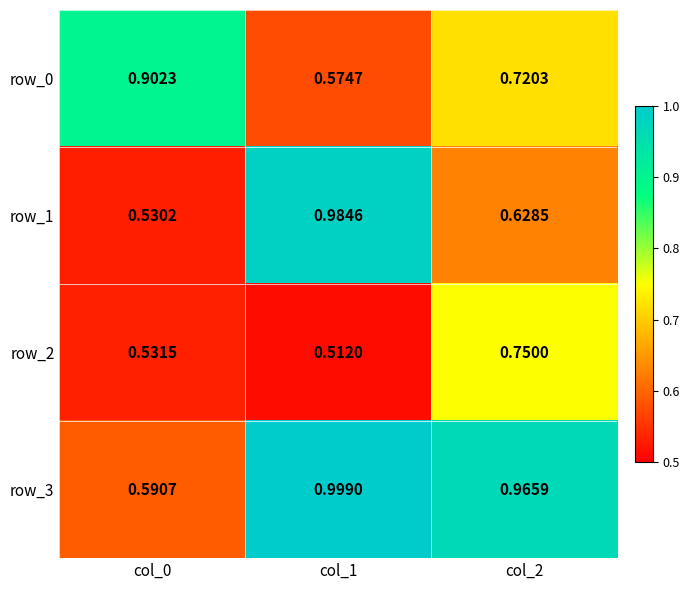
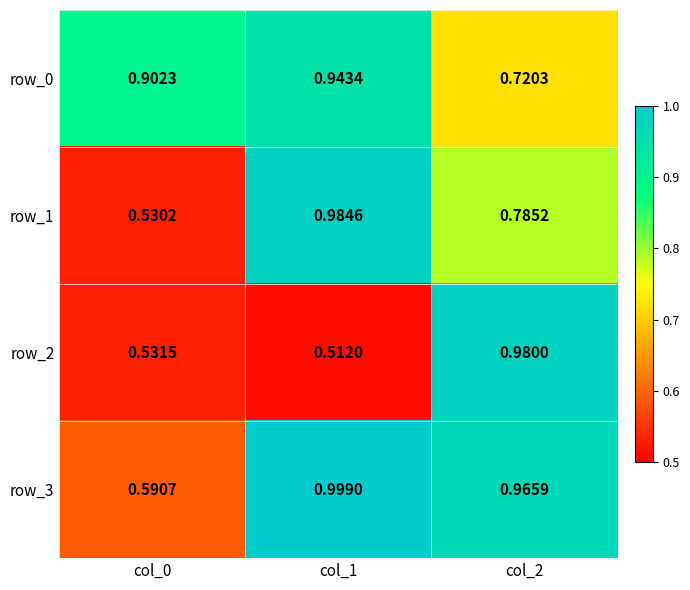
  {
    "row_0": {
      "col_0": 0.9023,
-     "col_1": 0.5747,
+     "col_1": 0.9434,
      "col_2": 0.7203
    },
    "row_1": {
      "col_0": 0.5302,
      "col_1": 0.9846,
-     "col_2": 0.6285
+     "col_2": 0.7852
    },
    "row_2": {
      "col_0": 0.5315,
      "col_1": 0.5120,
-     "col_2": 0.7500
+     "col_2": 0.9800
    },
    "row_3": {
      "col_0": 0.5907,
      "col_1": 0.9990,
      "col_2": 0.9659
    }
  }
